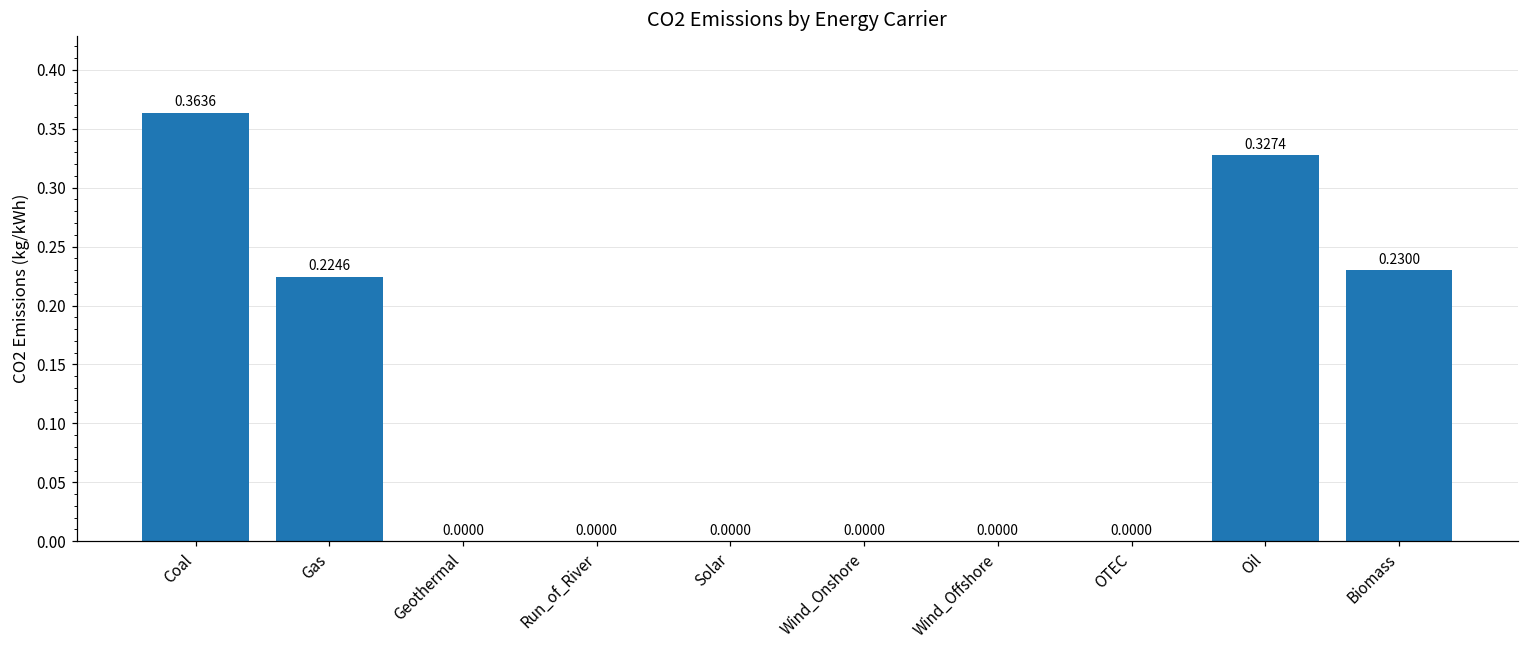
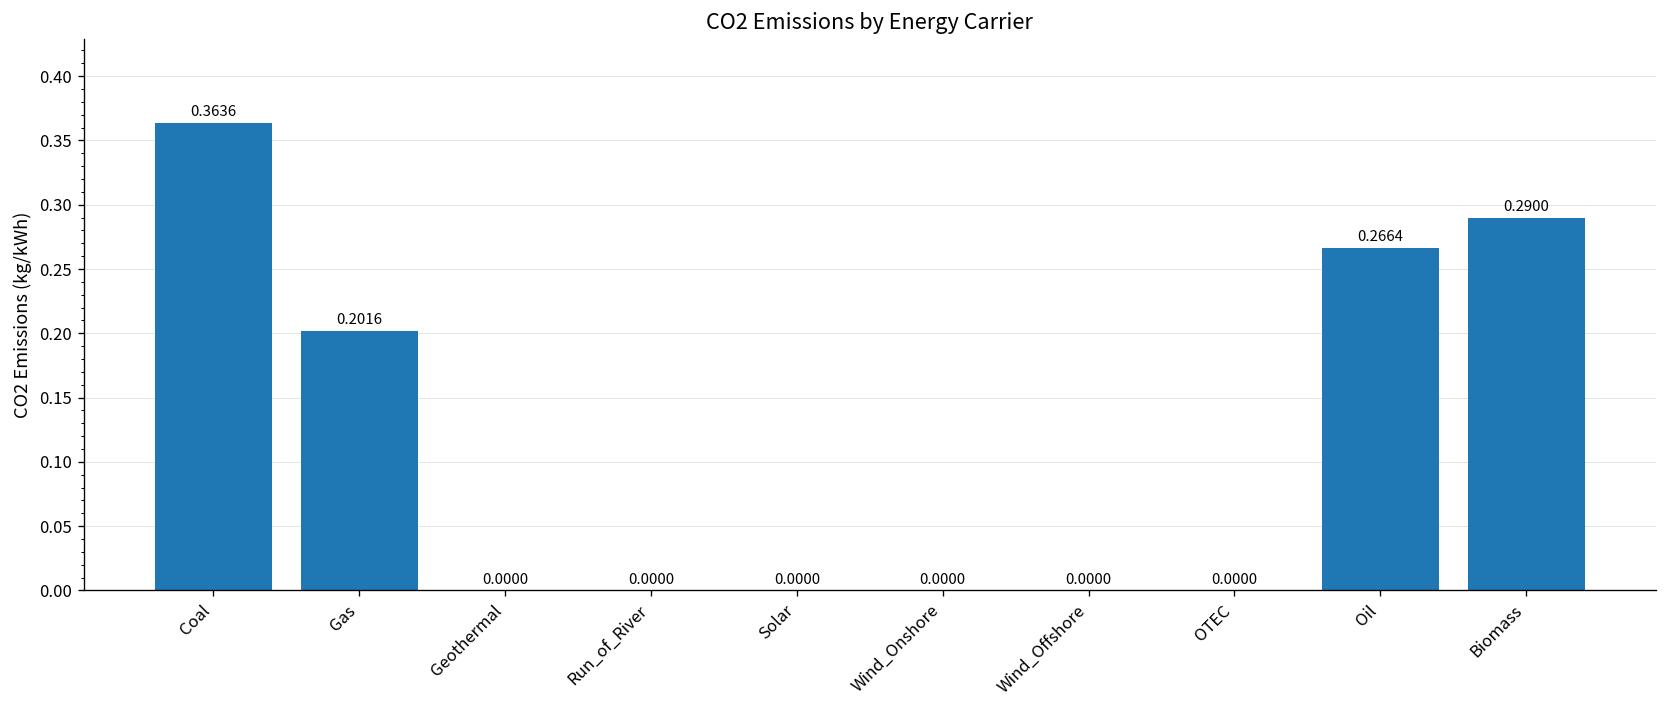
  {
    "Coal": 0.3636,
-   "Gas": 0.2246,
+   "Gas": 0.2016,
    "Geothermal": 0.0000,
    "Run_of_River": 0.0000,
    "Solar": 0.0000,
    "Wind_Onshore": 0.0000,
    "Wind_Offshore": 0.0000,
    "OTEC": 0.0000,
-   "Oil": 0.3274,
-   "Biomass": 0.2300
+   "Oil": 0.2664,
+   "Biomass": 0.2900
  }
